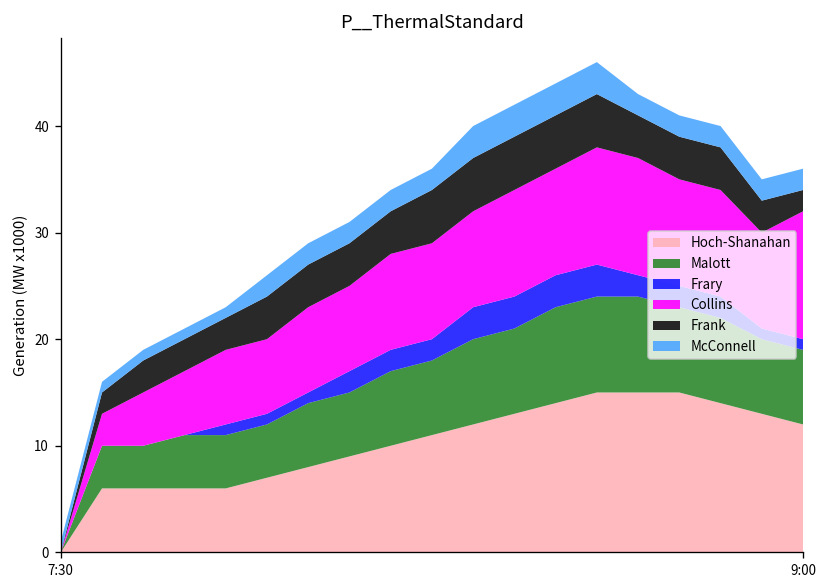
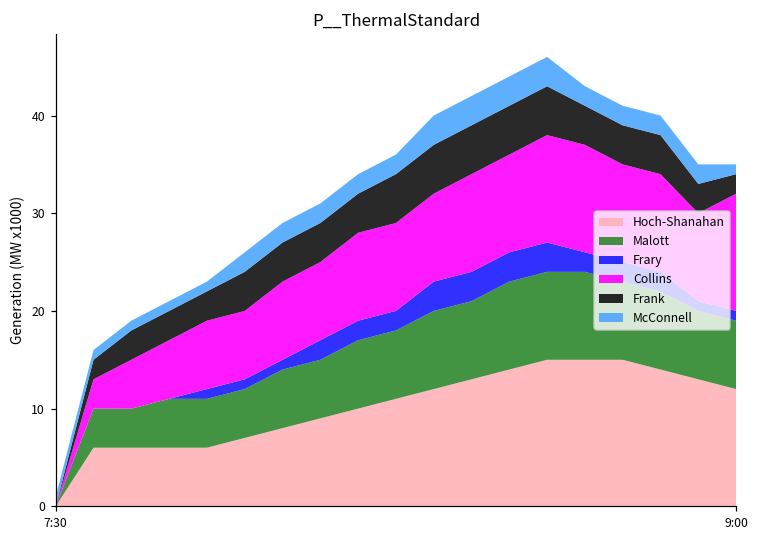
  {
    "Hoch-Shanahan": {
      "9:00": 12
    },
    "Malott": {
      "9:00": 7
    },
    "Frary": {
      "9:00": 1
    },
    "Collins": {
      "9:00": 12
    },
    "Frank": {
      "9:00": 2
    },
    "McConnell": {
      "7:30": 1,
-     "9:00": 2
+     "9:00": 1
    }
  }
